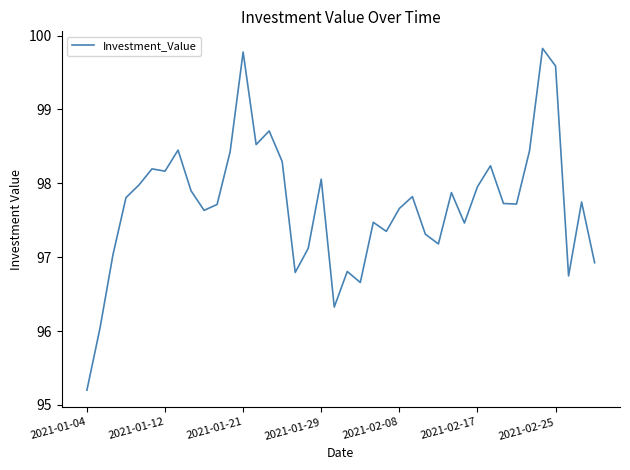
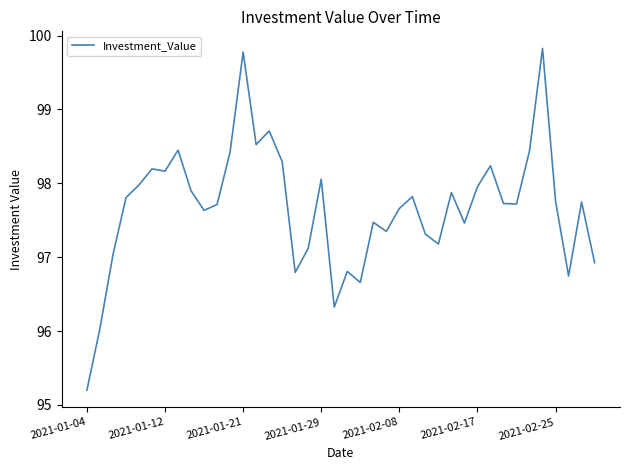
  {
    "2021-01-04": 95.2,
    "2021-01-12": 98.2,
    "2021-01-21": 99.8,
    "2021-01-29": 98.1,
    "2021-02-08": 97.7,
    "2021-02-17": 98.0,
-   "2021-02-25": 99.6
+   "2021-02-25": 97.8
  }
